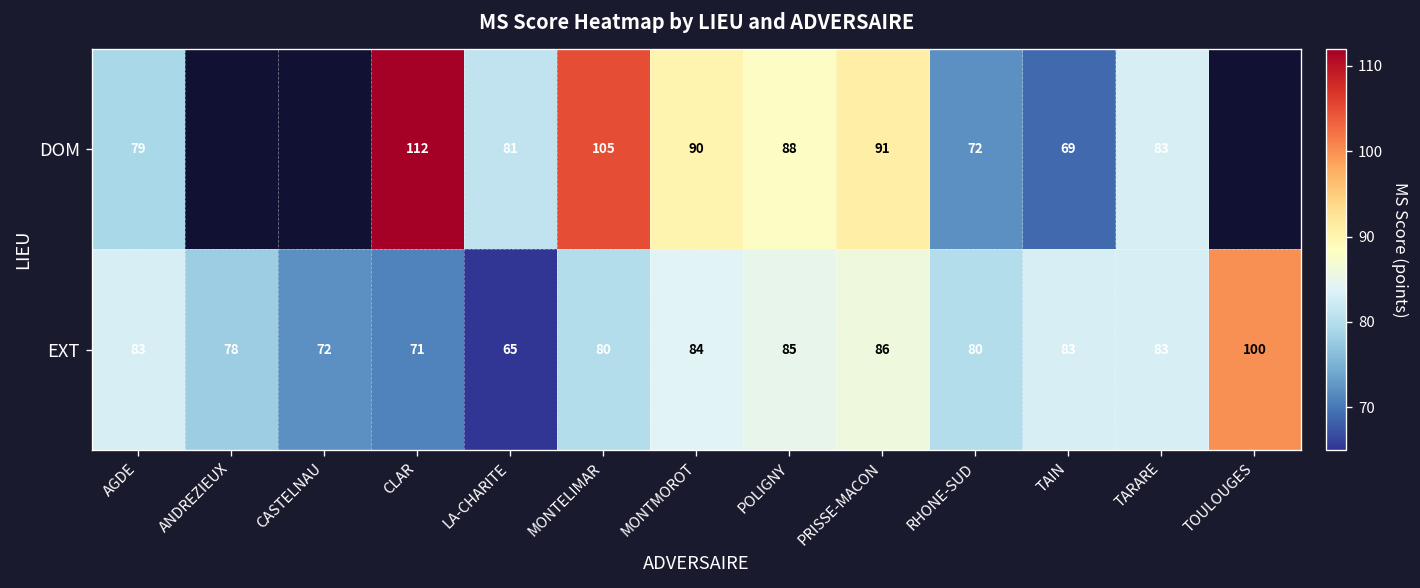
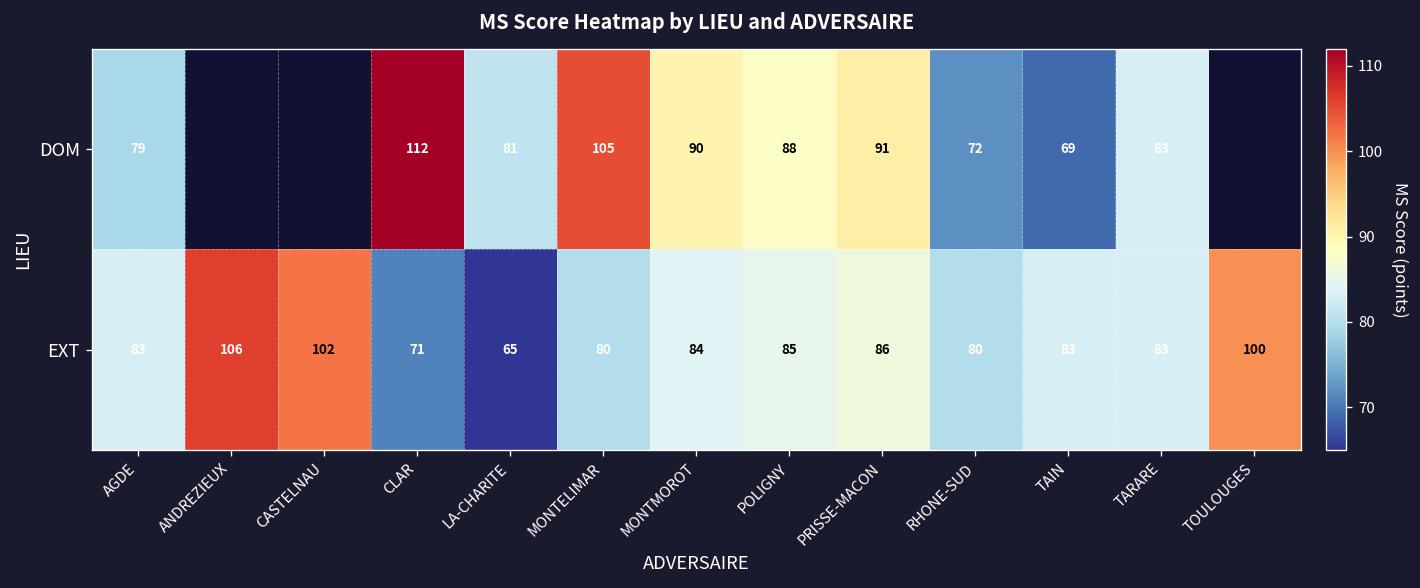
  {
    "DOM": {
      "AGDE": 79,
      "CLAR": 112,
      "LA-CHARITE": 81,
      "MONTELIMAR": 105,
      "MONTMOROT": 90,
      "POLIGNY": 88,
      "PRISSE-MACON": 91,
      "RHONE-SUD": 72,
      "TAIN": 69
    },
    "EXT": {
-     "ANDREZIEUX": 78,
-     "CASTELNAU": 72,
+     "ANDREZIEUX": 106,
+     "CASTELNAU": 102,
      "CLAR": 71,
      "LA-CHARITE": 65,
      "MONTELIMAR": 80,
      "MONTMOROT": 84,
      "POLIGNY": 85,
      "PRISSE-MACON": 86,
      "RHONE-SUD": 80,
      "TOULOUGES": 100
    }
  }
